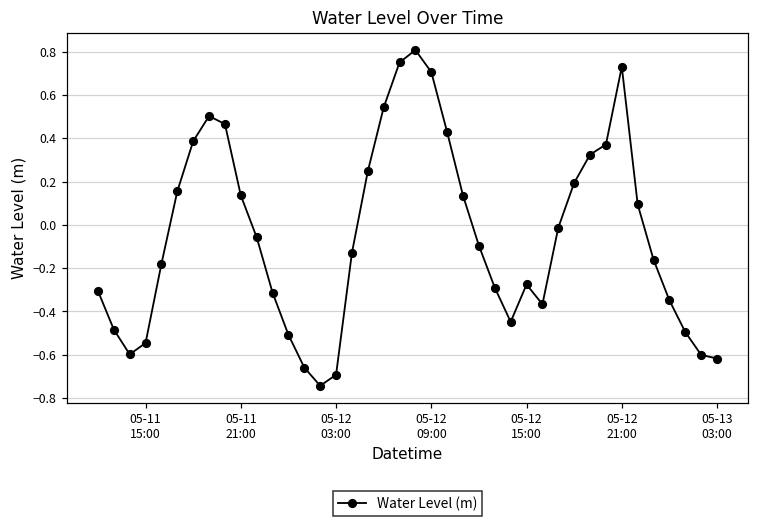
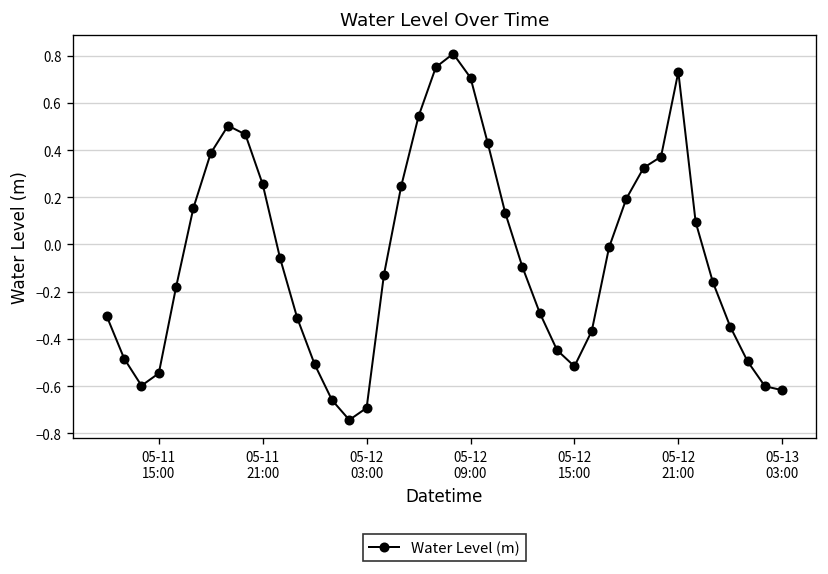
  {
    "05-11 15:00": -0.55,
-   "05-11 21:00": 0.14,
+   "05-11 21:00": 0.25,
    "05-12 03:00": -0.69,
    "05-12 09:00": 0.71,
-   "05-12 15:00": -0.28,
+   "05-12 15:00": -0.52,
    "05-12 21:00": 0.73,
    "05-13 03:00": -0.62
  }
